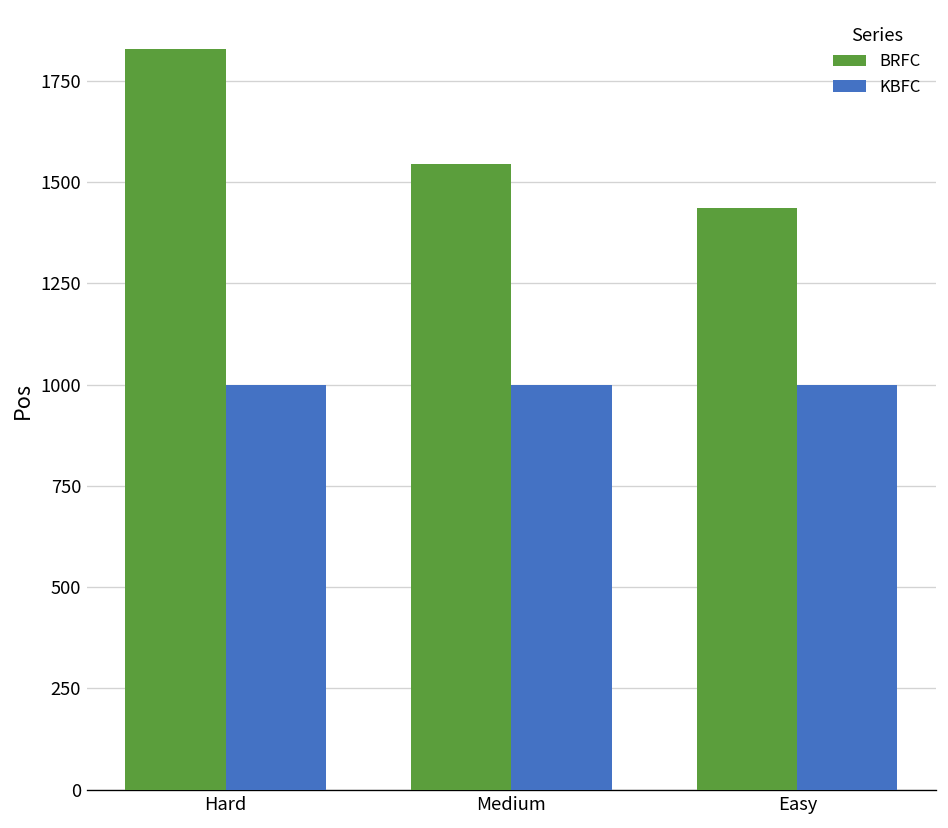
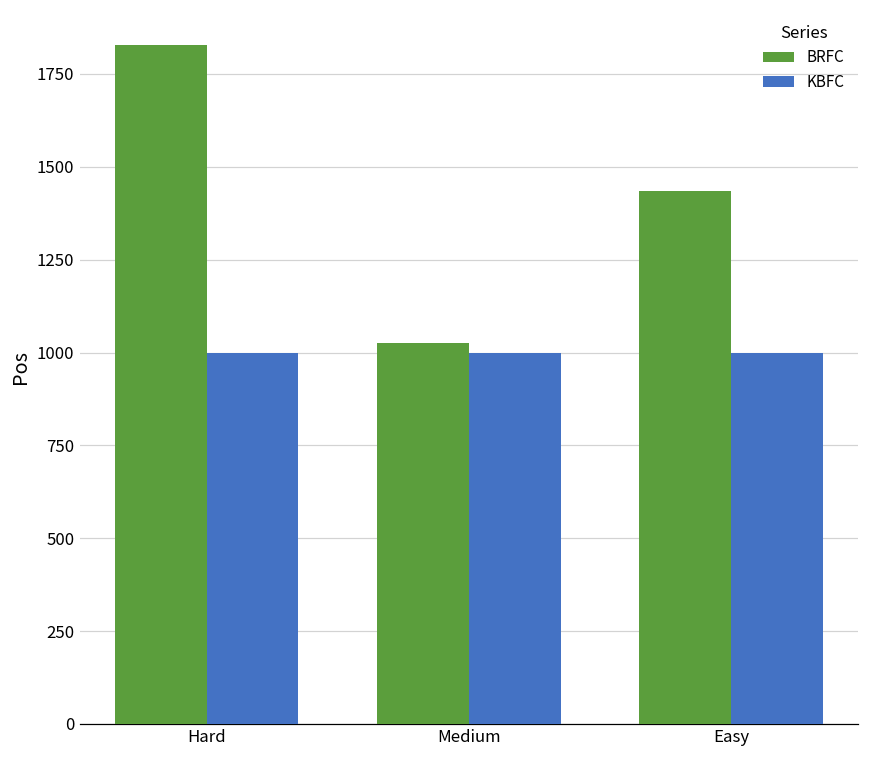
  {
    "BRFC": {
      "Hard": 1830,
-     "Medium": 1540,
+     "Medium": 1030,
      "Easy": 1440
    },
    "KBFC": {
      "Hard": 1000,
      "Medium": 1000,
      "Easy": 1000
    }
  }
